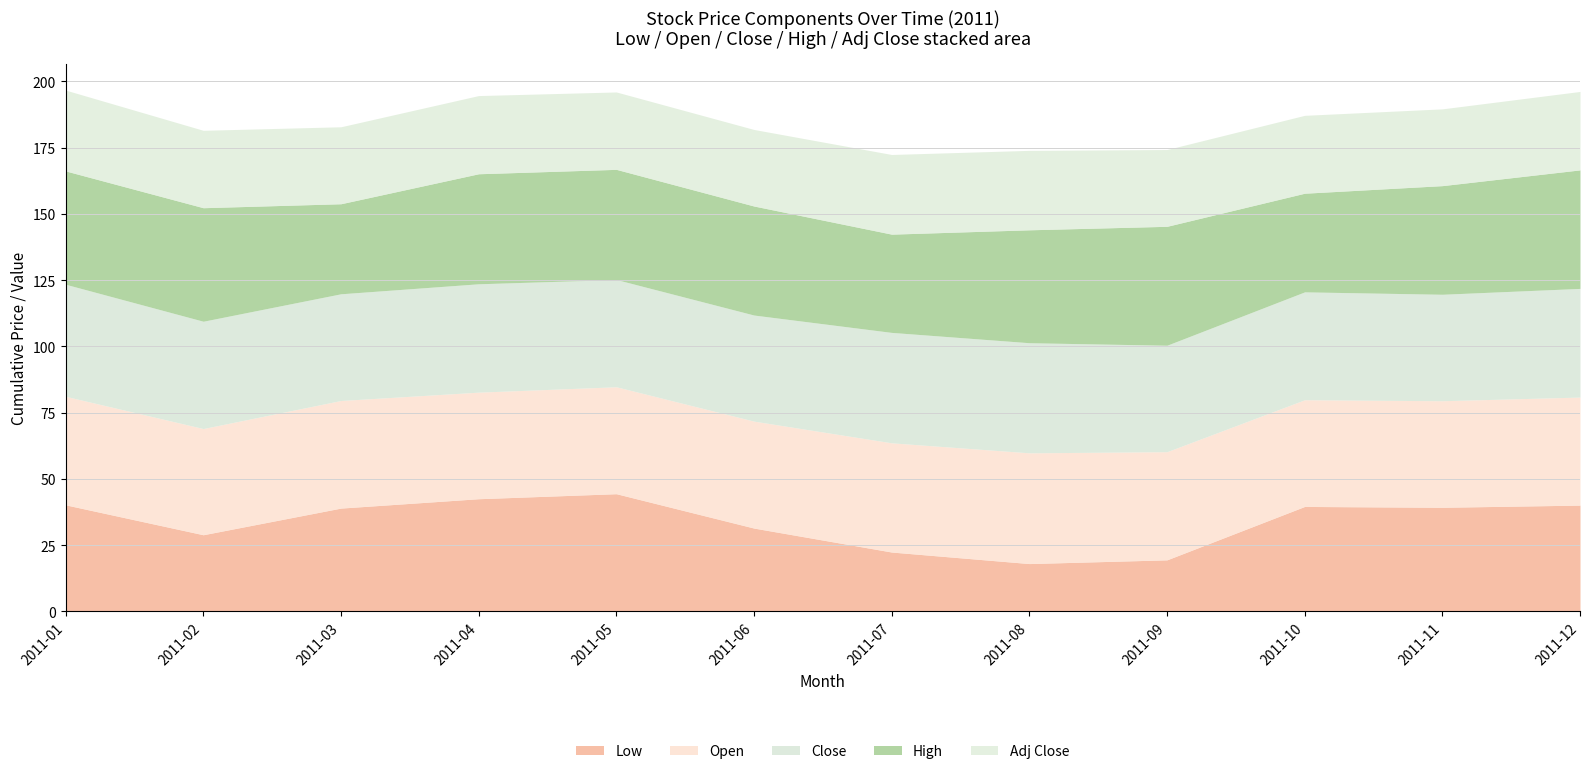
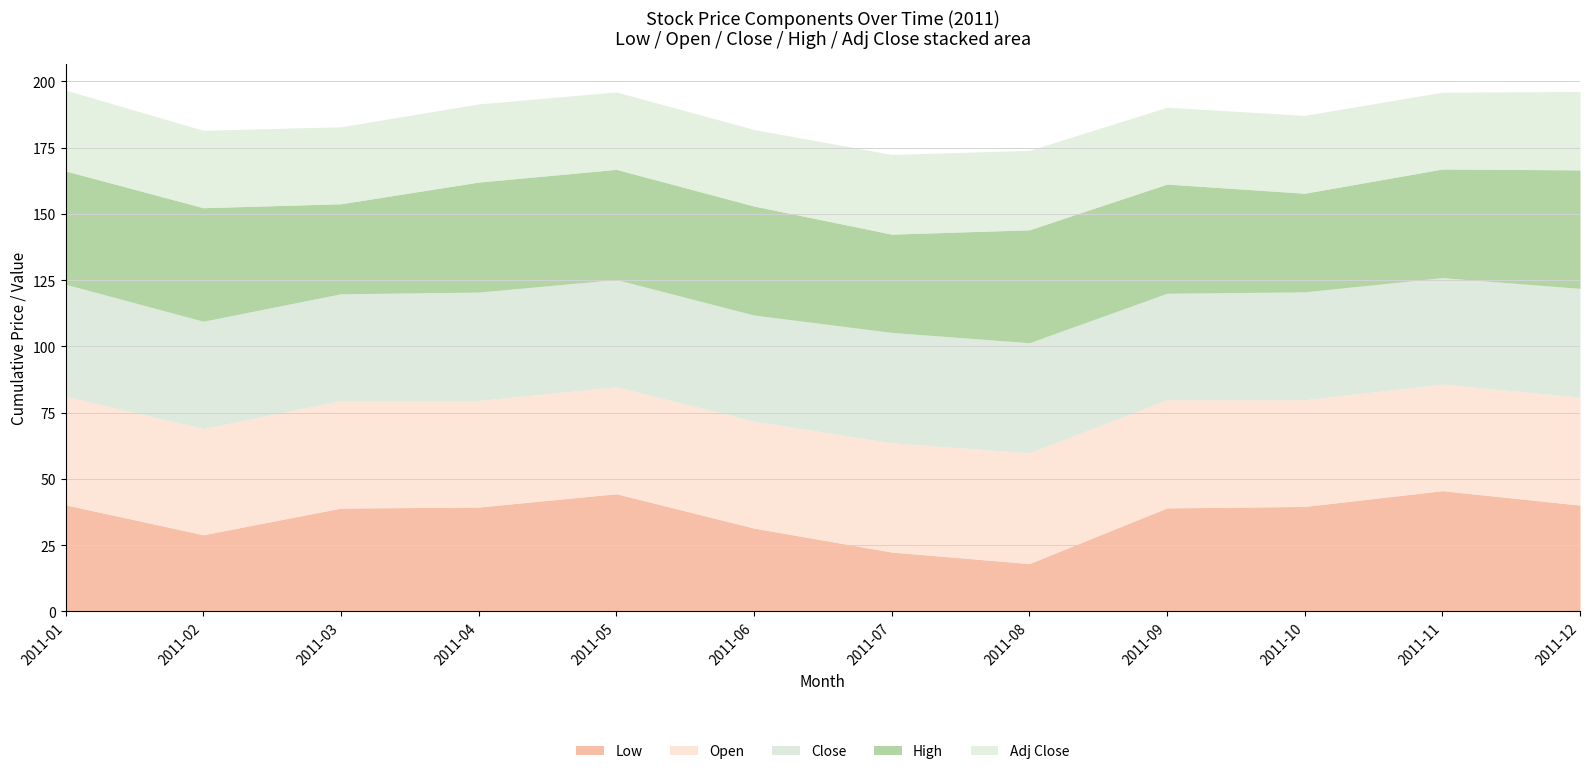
  {
    "Low": {
      "2011-01": 40,
      "2011-02": 29,
      "2011-03": 39,
-     "2011-04": 43,
+     "2011-04": 39,
      "2011-05": 44,
      "2011-06": 31,
      "2011-07": 22,
      "2011-08": 18,
-     "2011-09": 19,
+     "2011-09": 39,
      "2011-10": 40,
-     "2011-11": 39,
+     "2011-11": 46,
      "2011-12": 40
    },
    "High": {
      "2011-01": 43,
      "2011-02": 43,
      "2011-03": 34,
      "2011-04": 42,
      "2011-05": 42,
      "2011-06": 41,
      "2011-07": 37,
      "2011-08": 43,
-     "2011-09": 45,
+     "2011-09": 41,
      "2011-10": 37,
      "2011-11": 41,
      "2011-12": 45
    }
  }
